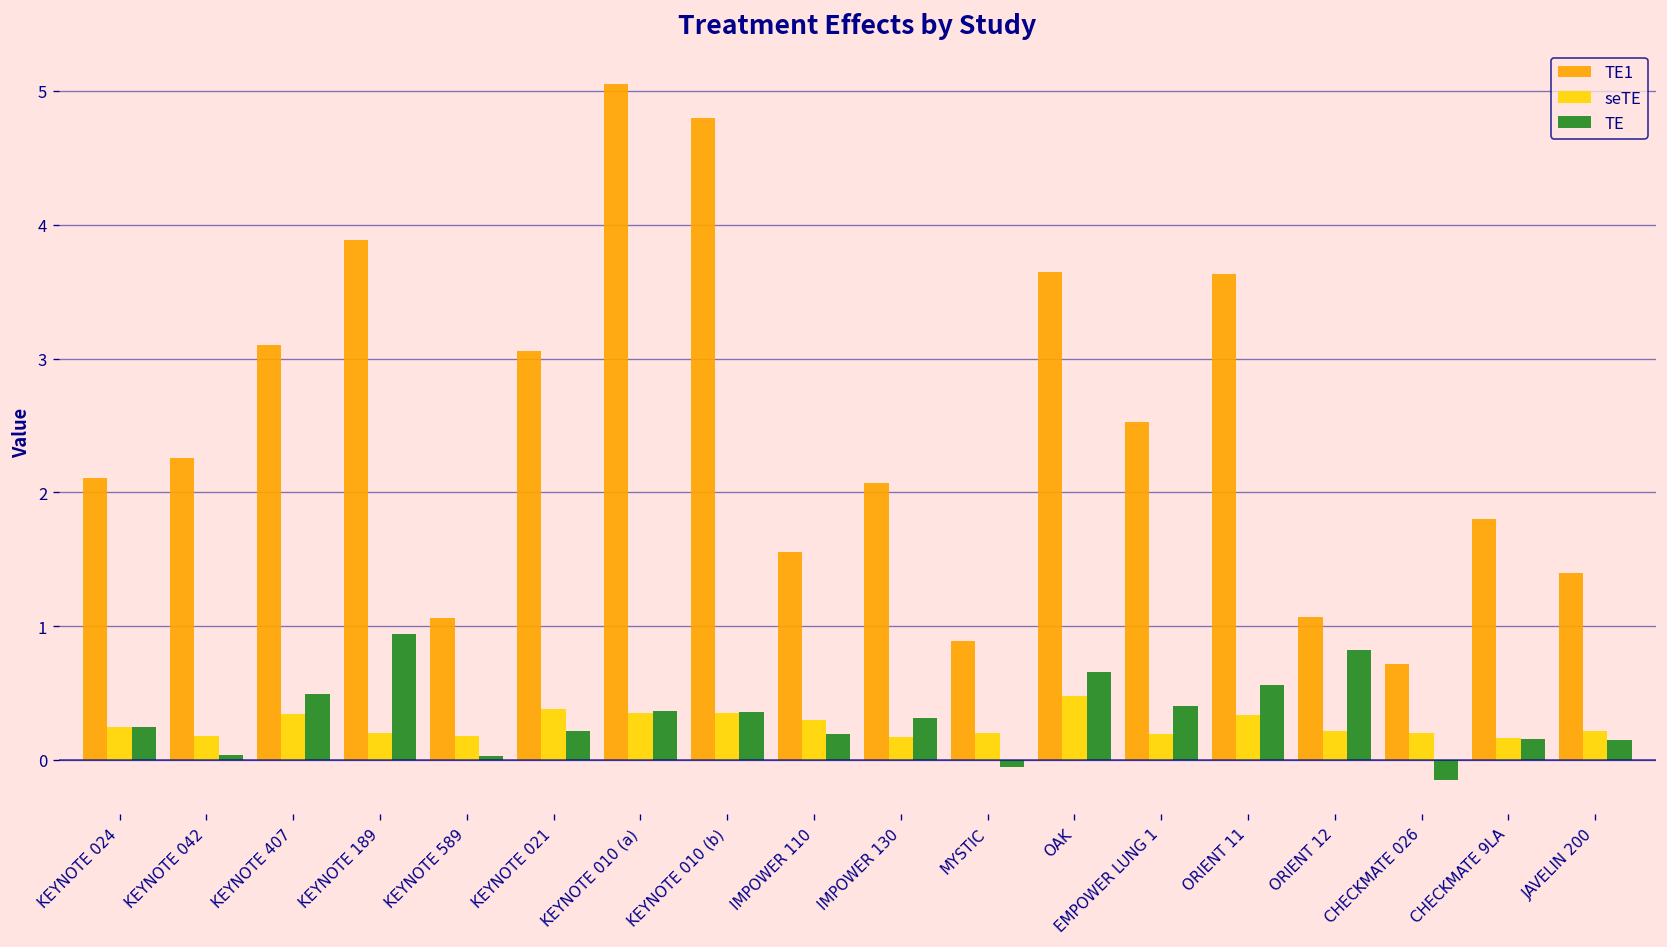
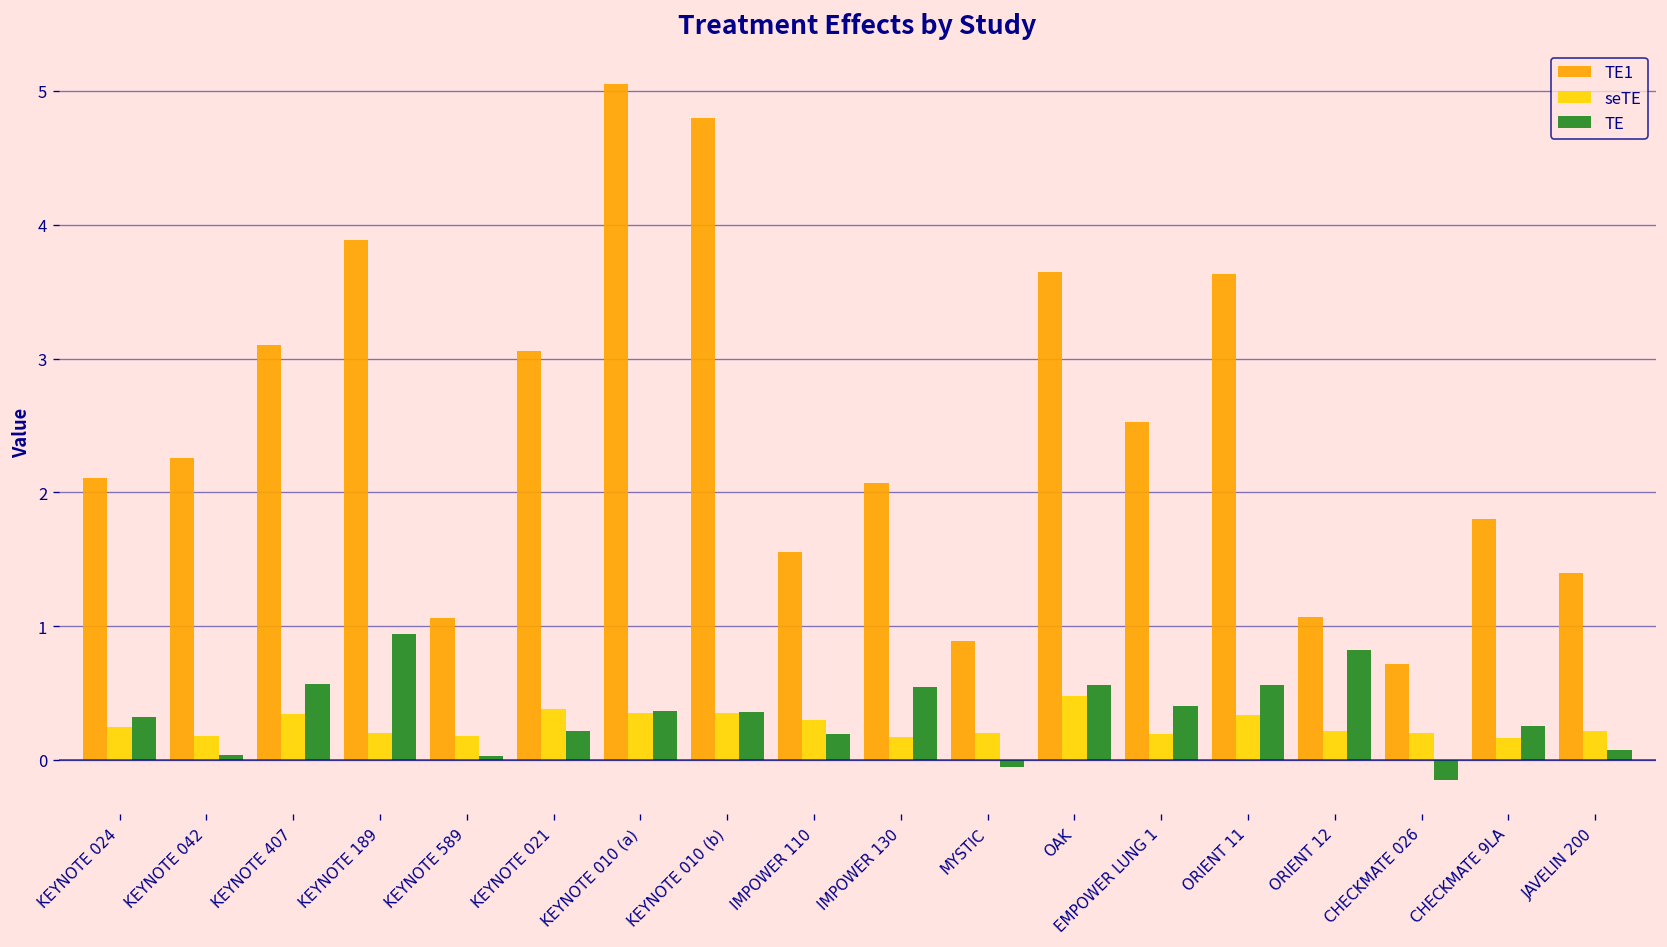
  {
    "TE": {
-     "KEYNOTE 024": 0.25,
+     "KEYNOTE 024": 0.32,
      "KEYNOTE 042": 0.04,
-     "KEYNOTE 407": 0.49,
+     "KEYNOTE 407": 0.57,
      "KEYNOTE 189": 0.94,
      "KEYNOTE 589": 0.03,
      "KEYNOTE 021": 0.22,
      "KEYNOTE 010 (a)": 0.37,
      "KEYNOTE 010 (b)": 0.36,
      "IMPOWER 110": 0.19,
-     "IMPOWER 130": 0.32,
+     "IMPOWER 130": 0.54,
      "MYSTIC": -0.05,
-     "OAK": 0.66,
+     "OAK": 0.56,
      "EMPOWER LUNG 1": 0.40,
      "ORIENT 11": 0.56,
      "ORIENT 12": 0.82,
      "CHECKMATE 026": -0.15,
-     "CHECKMATE 9LA": 0.16,
-     "JAVELIN 200": 0.15
+     "CHECKMATE 9LA": 0.26,
+     "JAVELIN 200": 0.07
    }
  }
